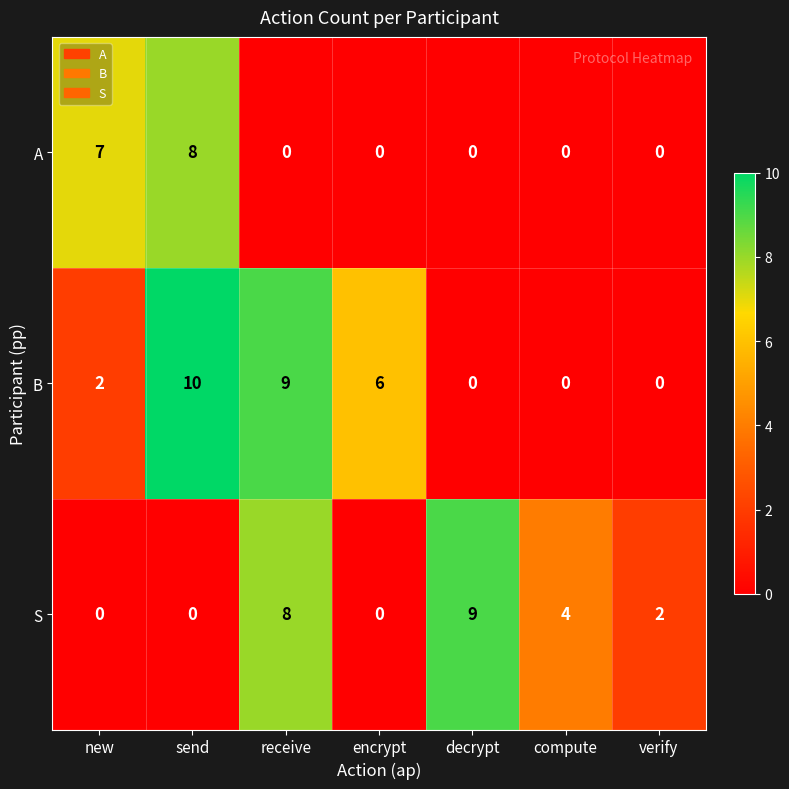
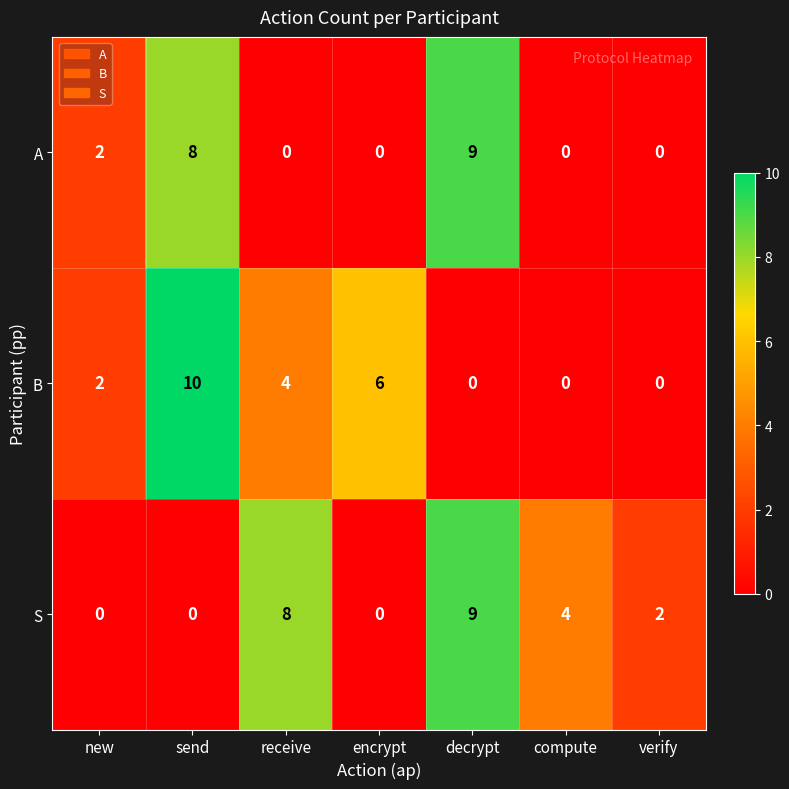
  {
    "A": {
-     "new": 7,
+     "new": 2,
      "send": 8,
      "receive": 0,
      "encrypt": 0,
-     "decrypt": 0,
+     "decrypt": 9,
      "compute": 0
    },
    "B": {
      "new": 2,
      "send": 10,
-     "receive": 9,
+     "receive": 4,
      "encrypt": 6,
      "decrypt": 0,
      "compute": 0,
      "verify": 0
    },
    "S": {
      "new": 0,
      "send": 0,
      "receive": 8,
      "encrypt": 0,
      "decrypt": 9,
      "compute": 4,
      "verify": 2
    }
  }
